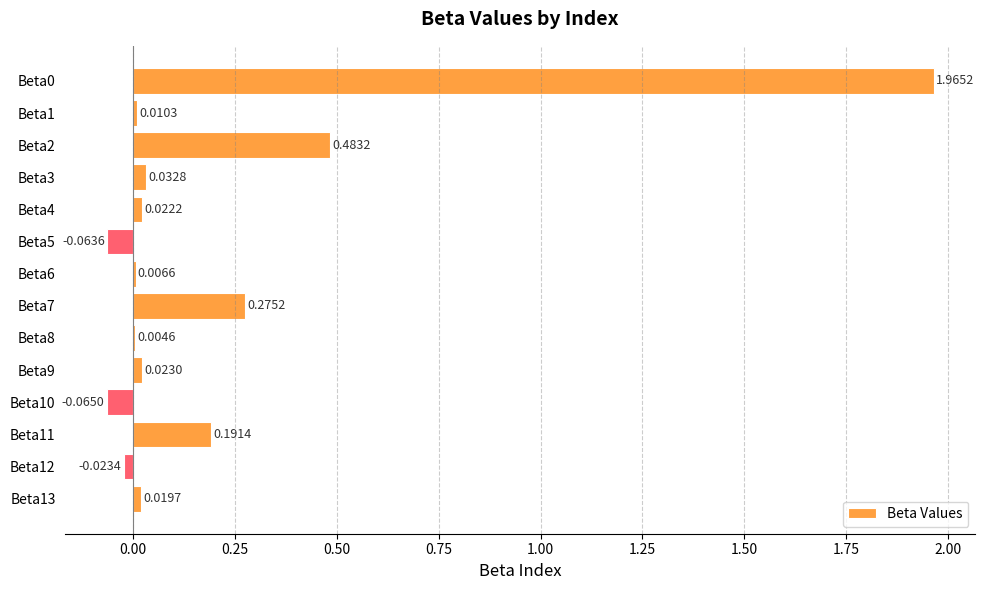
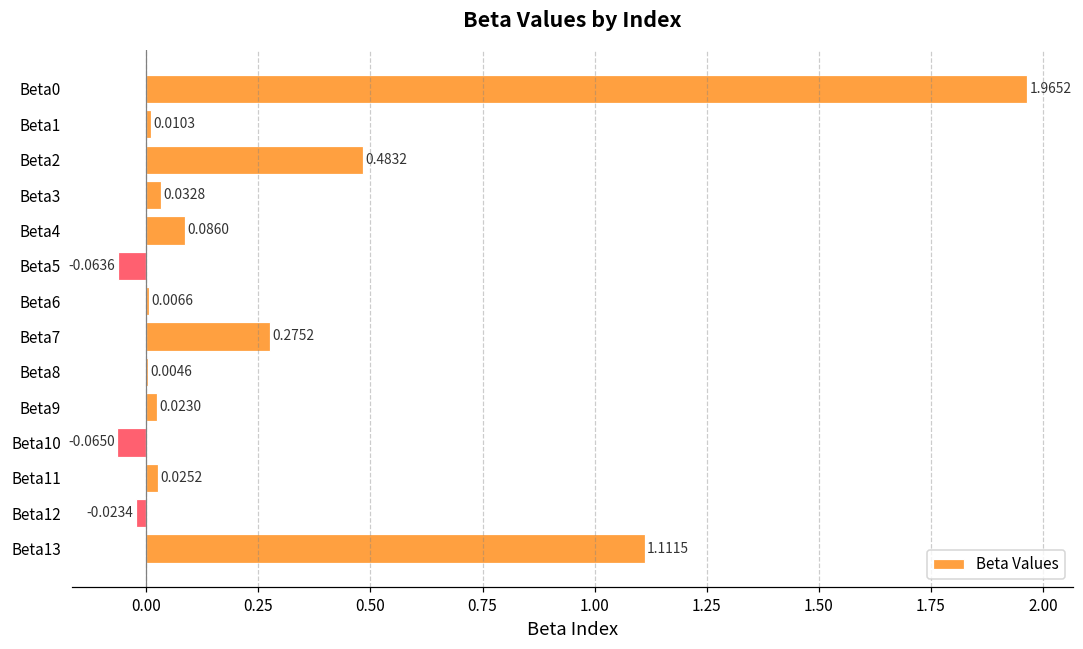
  {
    "Beta0": 1.9652,
    "Beta1": 0.0103,
    "Beta2": 0.4832,
    "Beta3": 0.0328,
-   "Beta4": 0.0222,
+   "Beta4": 0.0860,
    "Beta5": -0.0636,
    "Beta6": 0.0066,
    "Beta7": 0.2752,
    "Beta8": 0.0046,
    "Beta9": 0.0230,
    "Beta10": -0.0650,
-   "Beta11": 0.1914,
+   "Beta11": 0.0252,
    "Beta12": -0.0234,
-   "Beta13": 0.0197
+   "Beta13": 1.1115
  }
